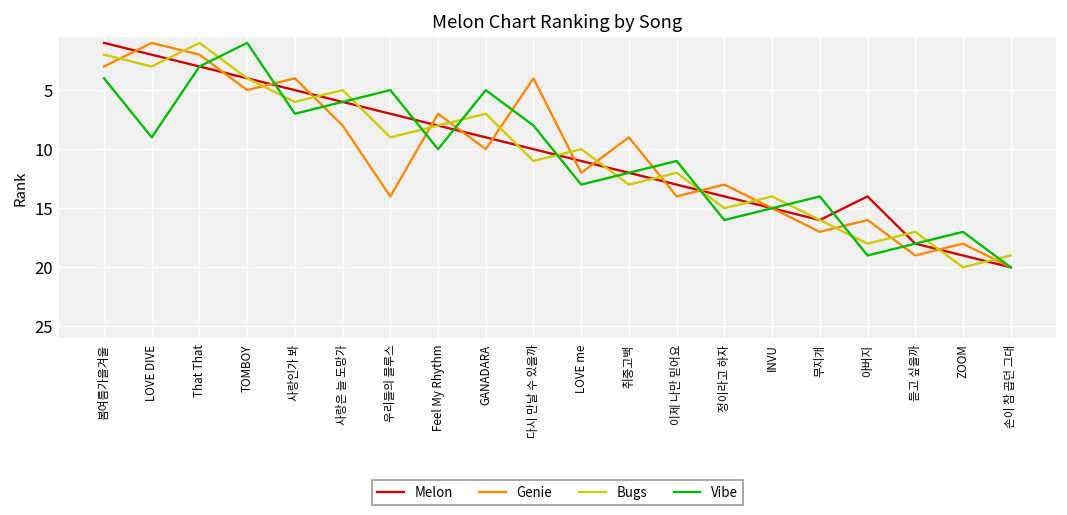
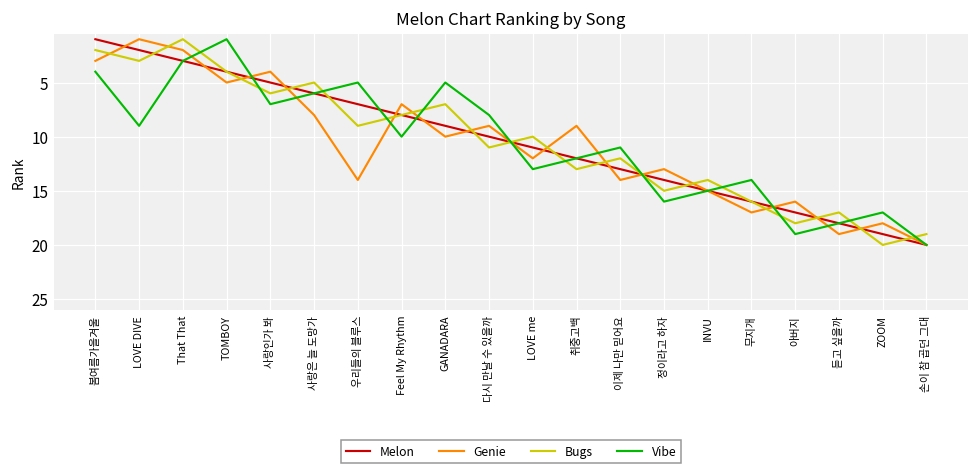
  {
    "Melon": {
      "봄여름가을겨울": 1,
      "LOVE DIVE": 2,
      "사랑인가 봐": 5,
      "우리들의 블루스": 7,
      "GANADARA": 9,
      "다시 만날 수 있을까": 10,
      "LOVE me": 11,
      "이제 나만 믿어요": 13,
      "정이라고 하자": 14,
-     "아버지": 14,
+     "아버지": 17,
      "ZOOM": 19
    },
    "Genie": {
      "봄여름가을겨울": 3,
      "LOVE DIVE": 1,
      "That That": 2,
      "TOMBOY": 5,
      "사랑인가 봐": 4,
      "사랑은 늘 도망가": 8,
      "우리들의 블루스": 14,
      "Feel My Rhythm": 7,
      "GANADARA": 10,
-     "다시 만날 수 있을까": 4,
+     "다시 만날 수 있을까": 9,
      "LOVE me": 12,
      "취중고백": 9,
      "이제 나만 믿어요": 14,
      "정이라고 하자": 13,
      "무지개": 17,
      "아버지": 16,
      "듣고 싶을까": 19,
      "ZOOM": 18
    },
    "Bugs": {
      "봄여름가을겨울": 2,
      "LOVE DIVE": 3,
      "That That": 1,
      "사랑인가 봐": 6,
      "사랑은 늘 도망가": 5,
      "우리들의 블루스": 9,
      "GANADARA": 7,
      "다시 만날 수 있을까": 11,
      "LOVE me": 10,
      "취중고백": 13,
      "이제 나만 믿어요": 12,
      "정이라고 하자": 15,
      "INVU": 14,
      "아버지": 18,
      "듣고 싶을까": 17,
      "ZOOM": 20,
      "손이 참 곱던 그대": 19
    },
    "Vibe": {
      "봄여름가을겨울": 4,
      "LOVE DIVE": 9,
      "TOMBOY": 1,
      "사랑인가 봐": 7,
      "우리들의 블루스": 5,
      "Feel My Rhythm": 10,
      "GANADARA": 5,
      "다시 만날 수 있을까": 8,
      "LOVE me": 13,
      "이제 나만 믿어요": 11,
      "정이라고 하자": 16,
      "무지개": 14,
      "아버지": 19,
      "ZOOM": 17
    }
  }
